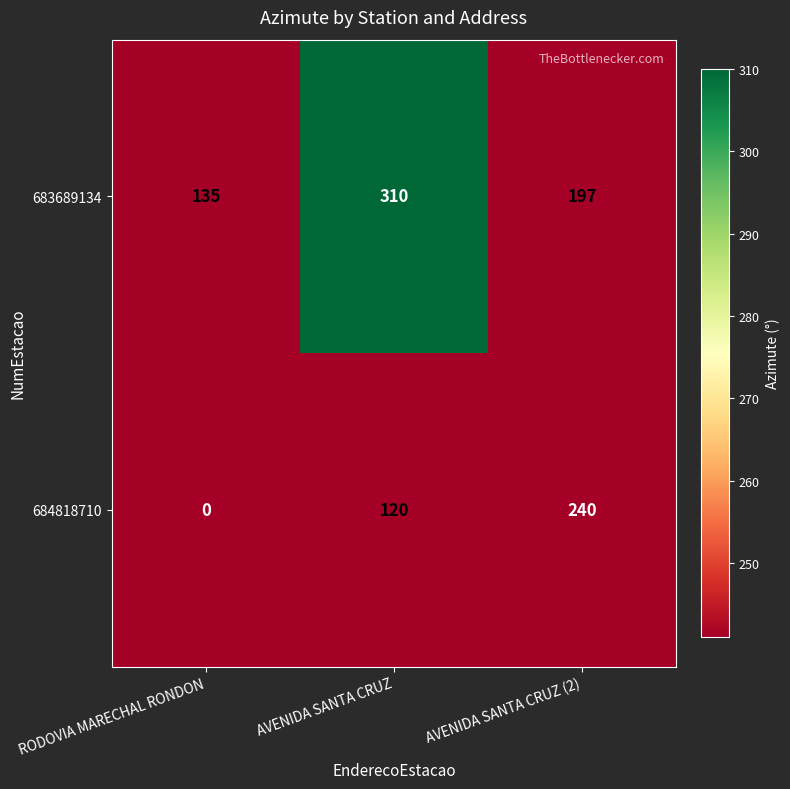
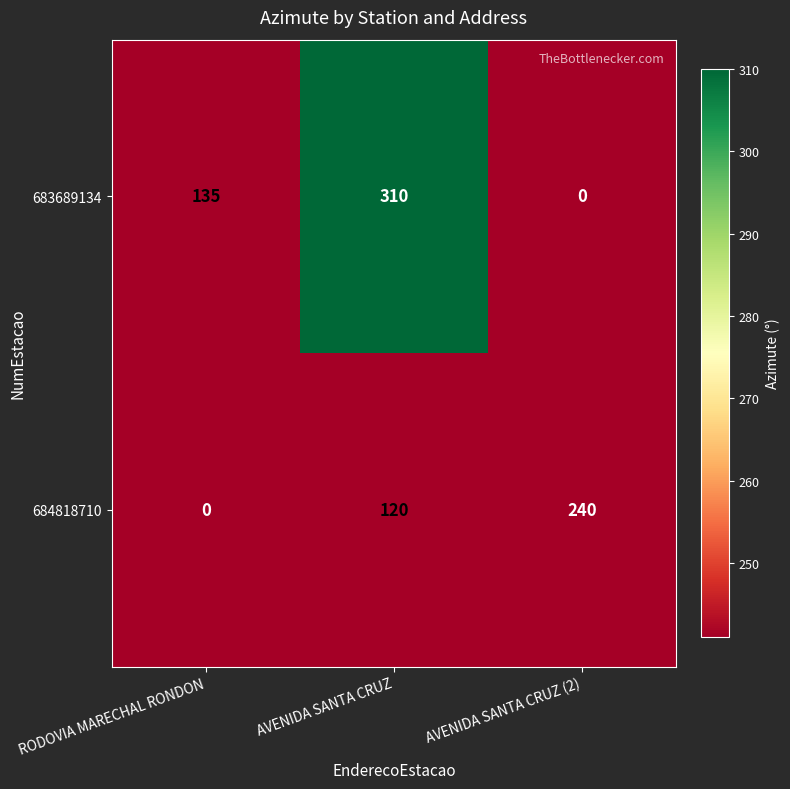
  {
    "683689134": {
      "RODOVIA MARECHAL RONDON": 135,
      "AVENIDA SANTA CRUZ": 310,
-     "AVENIDA SANTA CRUZ (2)": 197
+     "AVENIDA SANTA CRUZ (2)": 0
    },
    "684818710": {
      "RODOVIA MARECHAL RONDON": 0,
      "AVENIDA SANTA CRUZ": 120,
      "AVENIDA SANTA CRUZ (2)": 240
    }
  }
